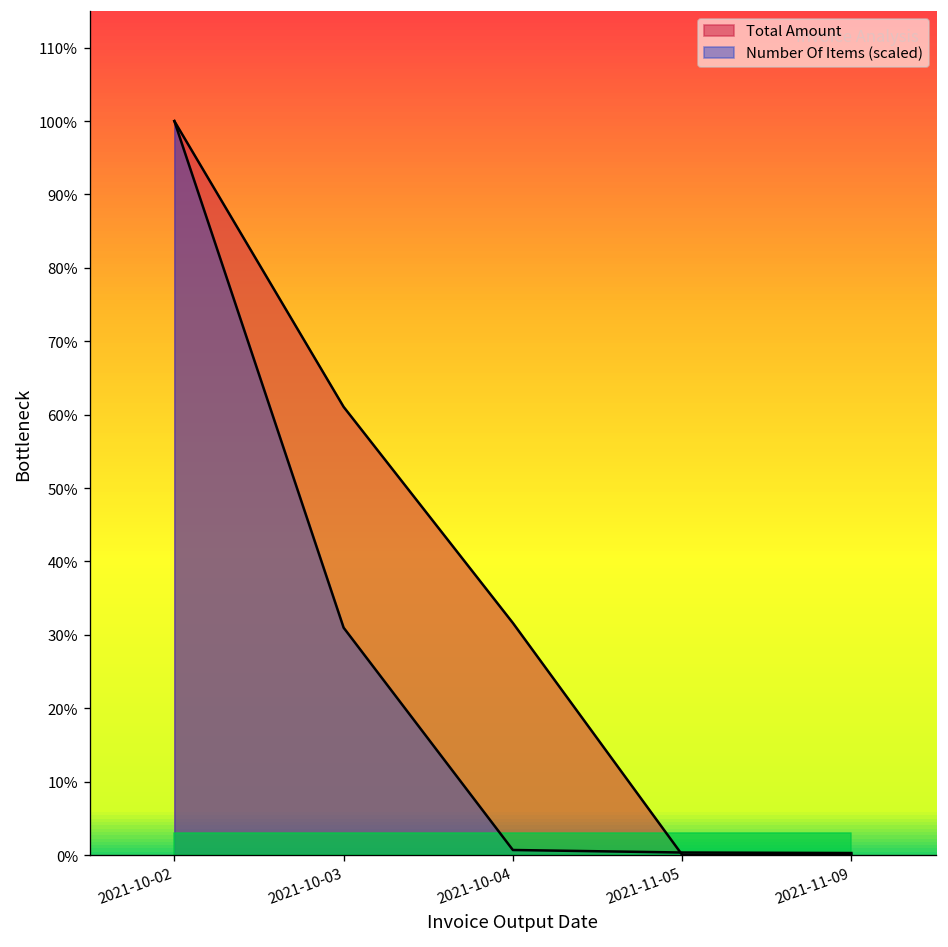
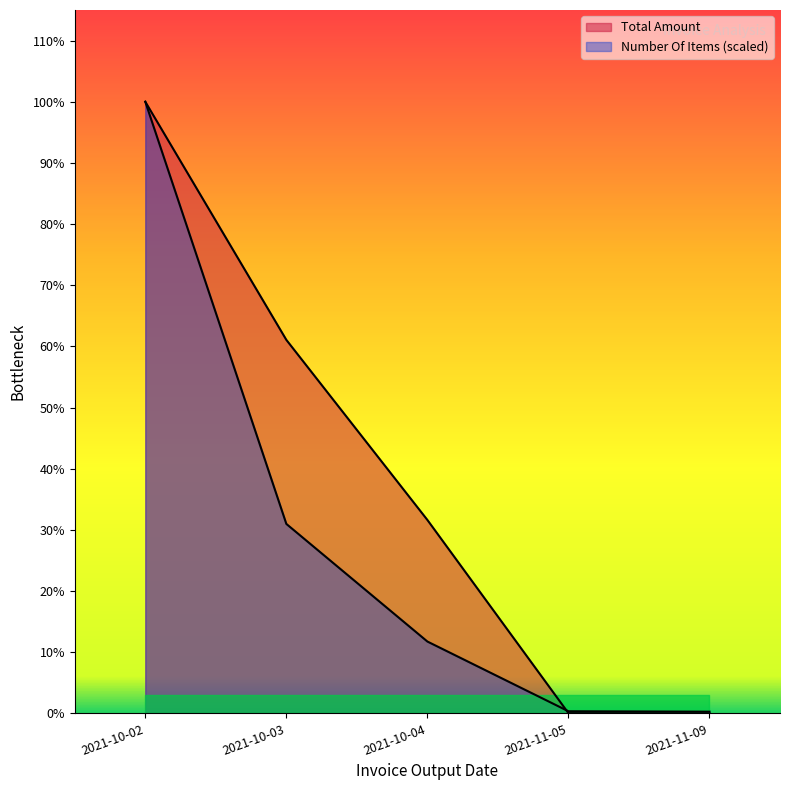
  {
    "Total Amount": {
      "2021-10-03": "61%",
      "2021-10-04": "32%"
    },
    "Number Of Items (scaled)": {
      "2021-10-03": "31%",
-     "2021-10-04": "1%"
+     "2021-10-04": "12%"
    }
  }
